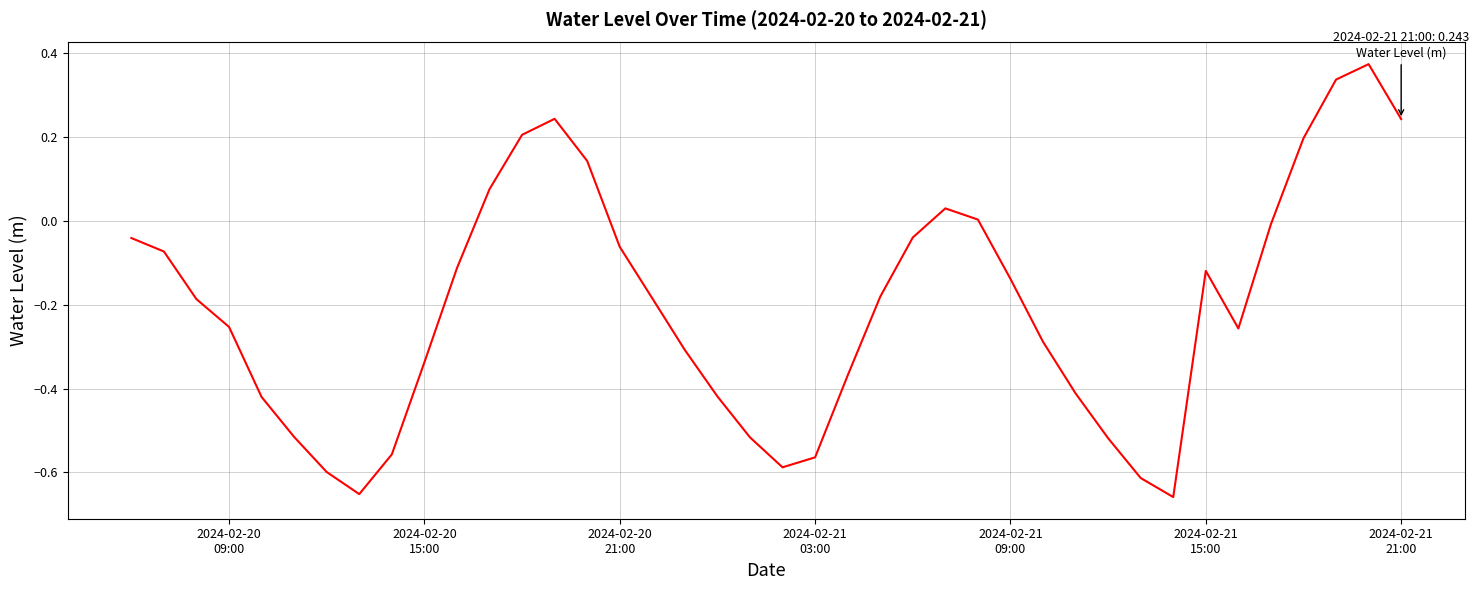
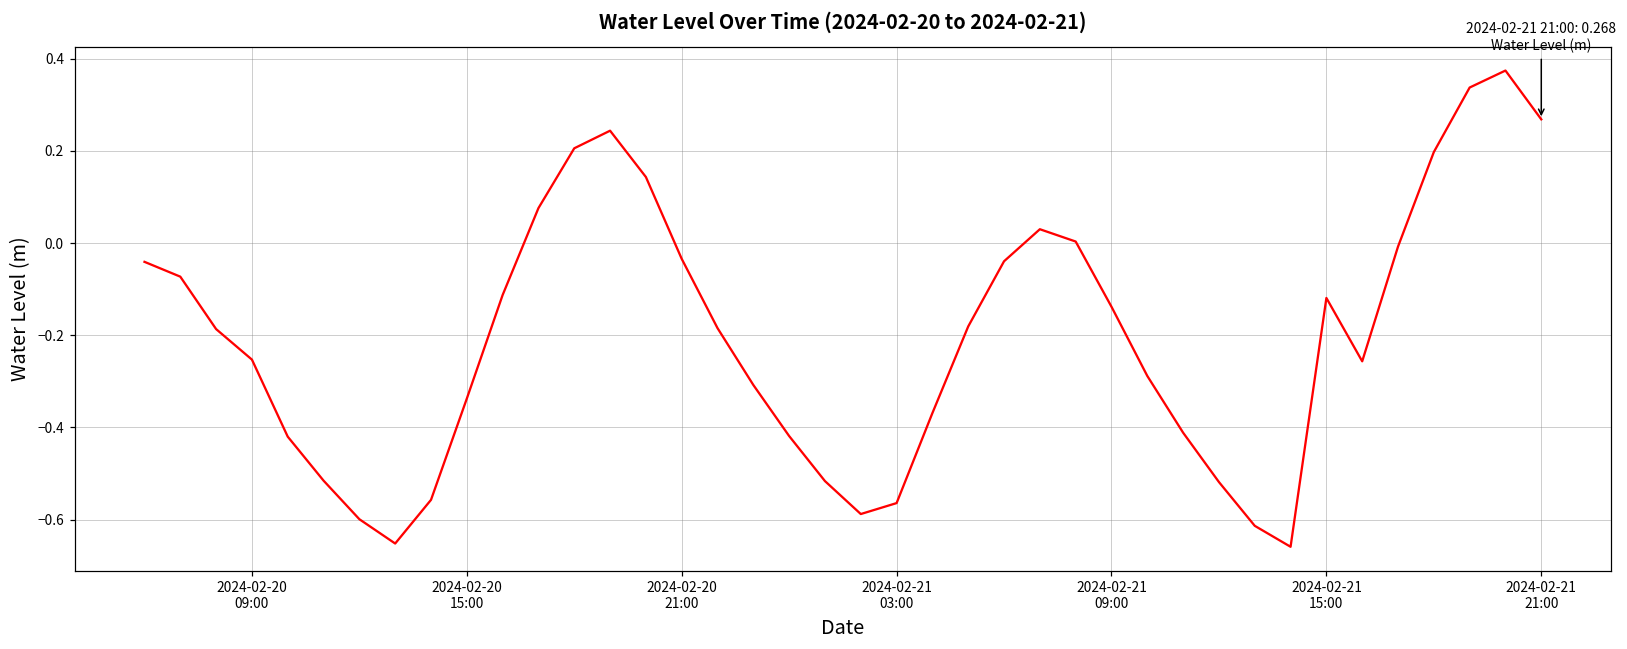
  {
-   "2024-02-20 21:00": -0.06,
-   "2024-02-21 21:00": 0.243
+   "2024-02-20 21:00": -0.03,
+   "2024-02-21 21:00": 0.268
  }
